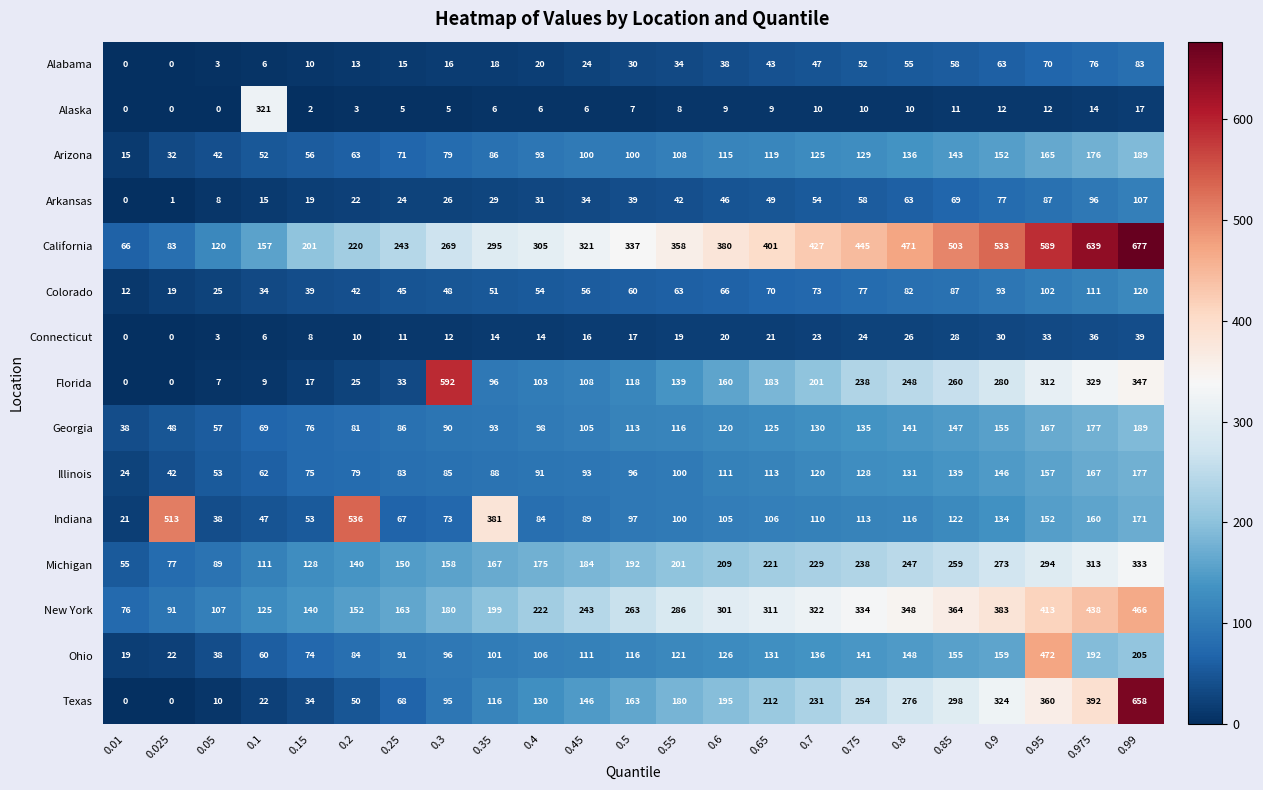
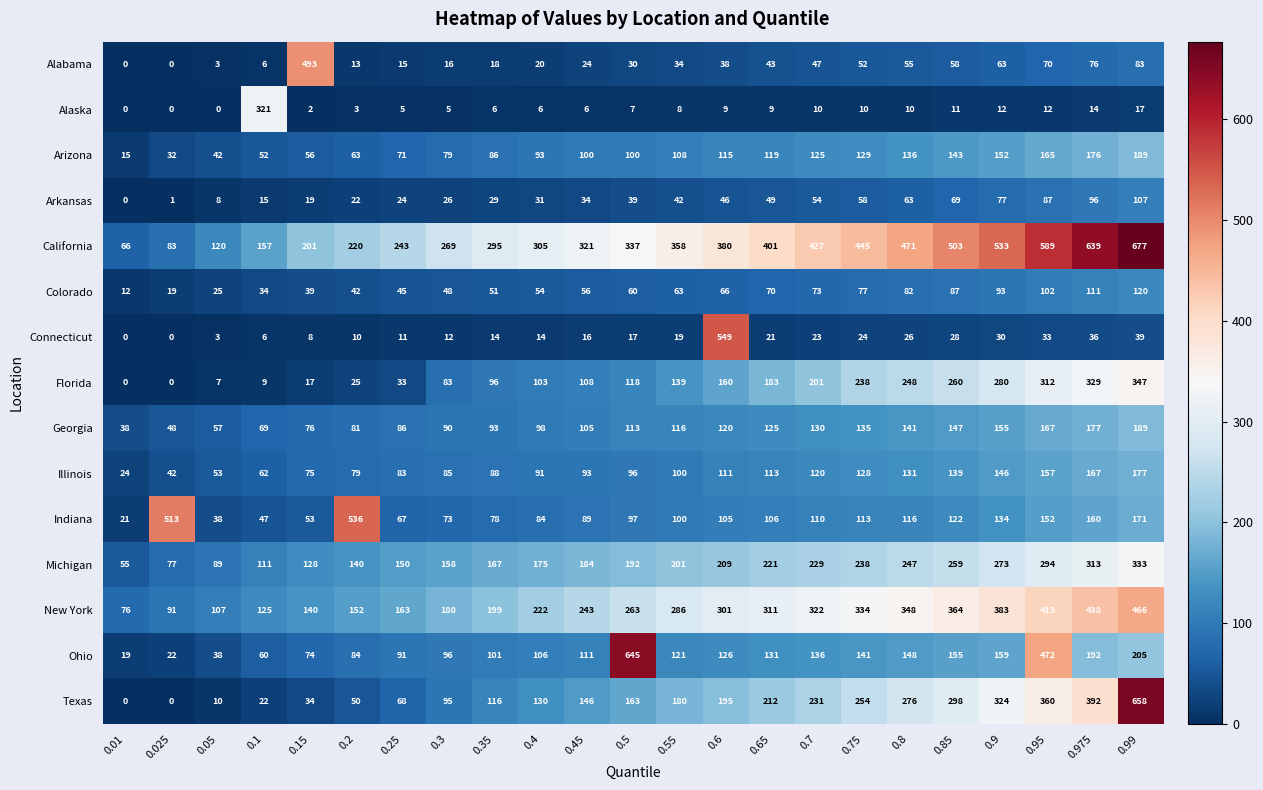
  {
    "Alabama": {
      "0.01": 0,
      "0.025": 0,
      "0.05": 3,
      "0.1": 6,
-     "0.15": 10,
+     "0.15": 493,
      "0.2": 13,
      "0.25": 15,
      "0.3": 16,
      "0.35": 18,
      "0.4": 20,
      "0.45": 24,
      "0.5": 30,
      "0.55": 34,
      "0.6": 38,
      "0.65": 43,
      "0.7": 47,
      "0.75": 52,
      "0.8": 55,
      "0.85": 58,
      "0.9": 63,
      "0.95": 70,
      "0.975": 76,
      "0.99": 83
    },
    "Connecticut": {
      "0.01": 0,
      "0.025": 0,
      "0.05": 3,
      "0.1": 6,
      "0.15": 8,
      "0.2": 10,
      "0.25": 11,
      "0.3": 12,
      "0.35": 14,
      "0.4": 14,
      "0.45": 16,
      "0.5": 17,
      "0.55": 19,
-     "0.6": 20,
+     "0.6": 549,
      "0.65": 21,
      "0.7": 23,
      "0.75": 24,
      "0.8": 26,
      "0.85": 28,
      "0.9": 30,
      "0.95": 33,
      "0.975": 36,
      "0.99": 39
    },
    "Florida": {
      "0.01": 0,
      "0.025": 0,
      "0.05": 7,
      "0.1": 9,
      "0.15": 17,
      "0.2": 25,
      "0.25": 33,
-     "0.3": 592,
+     "0.3": 83,
      "0.35": 96,
      "0.4": 103,
      "0.45": 108,
      "0.5": 118,
      "0.55": 139,
      "0.6": 160,
      "0.65": 183,
      "0.7": 201,
      "0.75": 238,
      "0.8": 248,
      "0.85": 260,
      "0.9": 280,
      "0.95": 312,
      "0.975": 329,
      "0.99": 347
    },
    "Indiana": {
      "0.01": 21,
      "0.025": 513,
      "0.05": 38,
      "0.1": 47,
      "0.15": 53,
      "0.2": 536,
      "0.25": 67,
      "0.3": 73,
-     "0.35": 381,
+     "0.35": 78,
      "0.4": 84,
      "0.45": 89,
      "0.5": 97,
      "0.55": 100,
      "0.6": 105,
      "0.65": 106,
      "0.7": 110,
      "0.75": 113,
      "0.8": 116,
      "0.85": 122,
      "0.9": 134,
      "0.95": 152,
      "0.975": 160,
      "0.99": 171
    },
    "Ohio": {
      "0.01": 19,
      "0.025": 22,
      "0.05": 38,
      "0.1": 60,
      "0.15": 74,
      "0.2": 84,
      "0.25": 91,
      "0.3": 96,
      "0.35": 101,
      "0.4": 106,
      "0.45": 111,
-     "0.5": 116,
+     "0.5": 645,
      "0.55": 121,
      "0.6": 126,
      "0.65": 131,
      "0.7": 136,
      "0.75": 141,
      "0.8": 148,
      "0.85": 155,
      "0.9": 159,
      "0.95": 472,
      "0.975": 192,
      "0.99": 205
    }
  }
